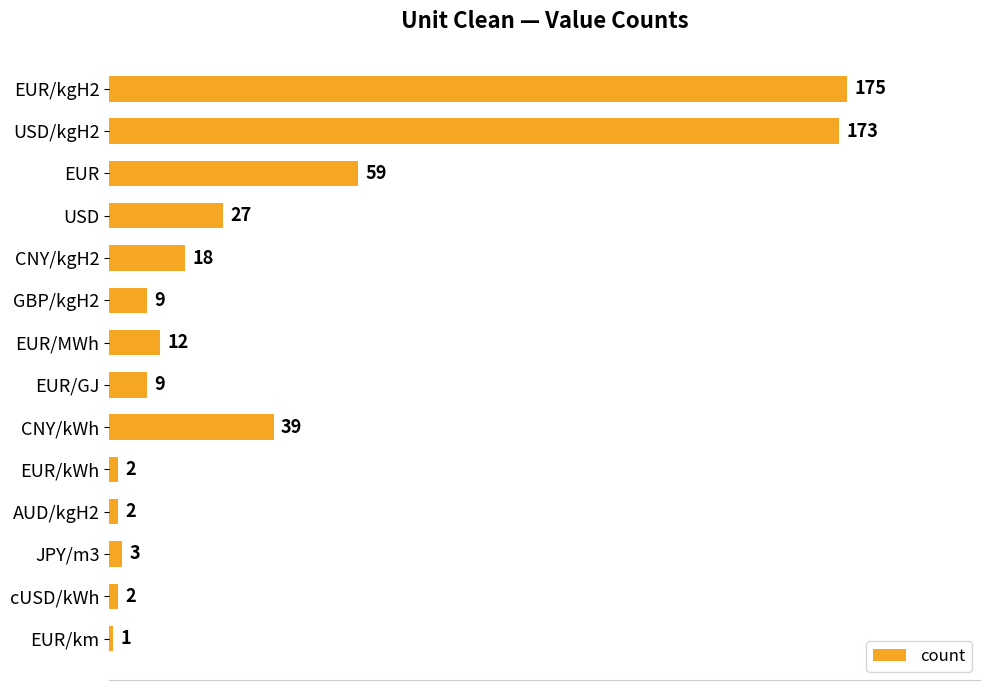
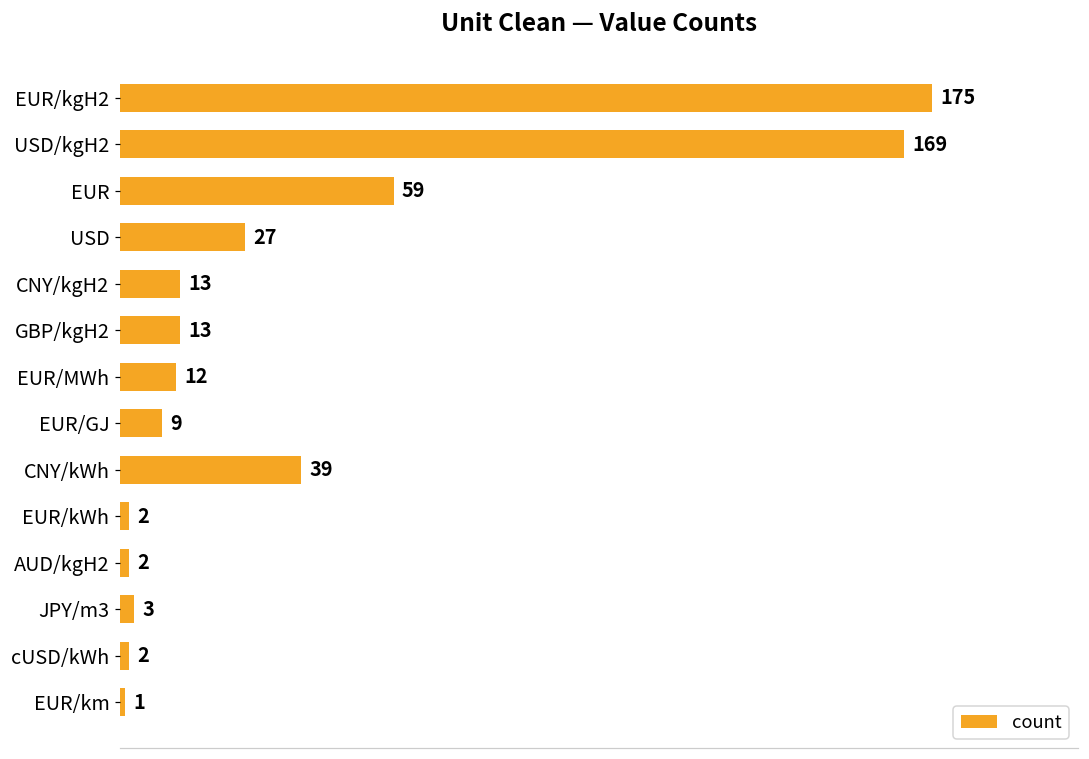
  {
    "EUR/kgH2": 175,
-   "USD/kgH2": 173,
+   "USD/kgH2": 169,
    "EUR": 59,
    "USD": 27,
-   "CNY/kgH2": 18,
-   "GBP/kgH2": 9,
+   "CNY/kgH2": 13,
+   "GBP/kgH2": 13,
    "EUR/MWh": 12,
    "EUR/GJ": 9,
    "CNY/kWh": 39,
    "EUR/kWh": 2,
    "AUD/kgH2": 2,
    "JPY/m3": 3,
    "cUSD/kWh": 2,
    "EUR/km": 1
  }
